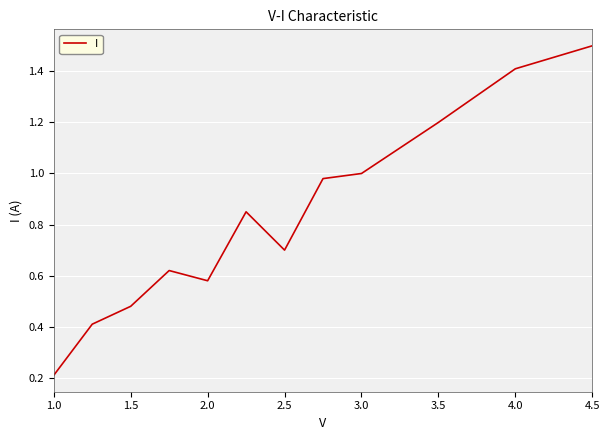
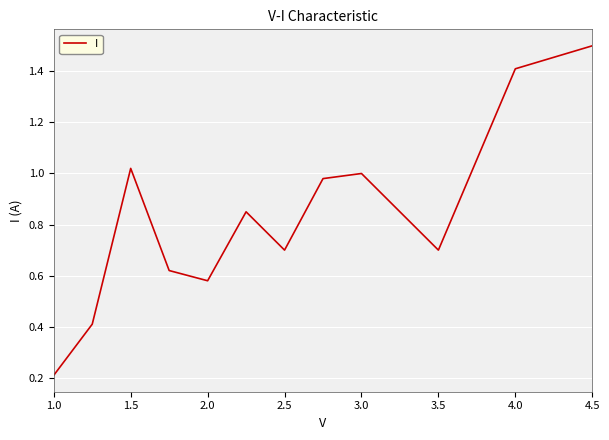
  {
    "1.0": 0.21,
-   "1.5": 0.48,
+   "1.5": 1.02,
    "2.0": 0.58,
    "2.5": 0.70,
    "3.0": 1.00,
-   "3.5": 1.2,
+   "3.5": 0.7,
    "4.0": 1.41,
    "4.5": 1.50
  }
